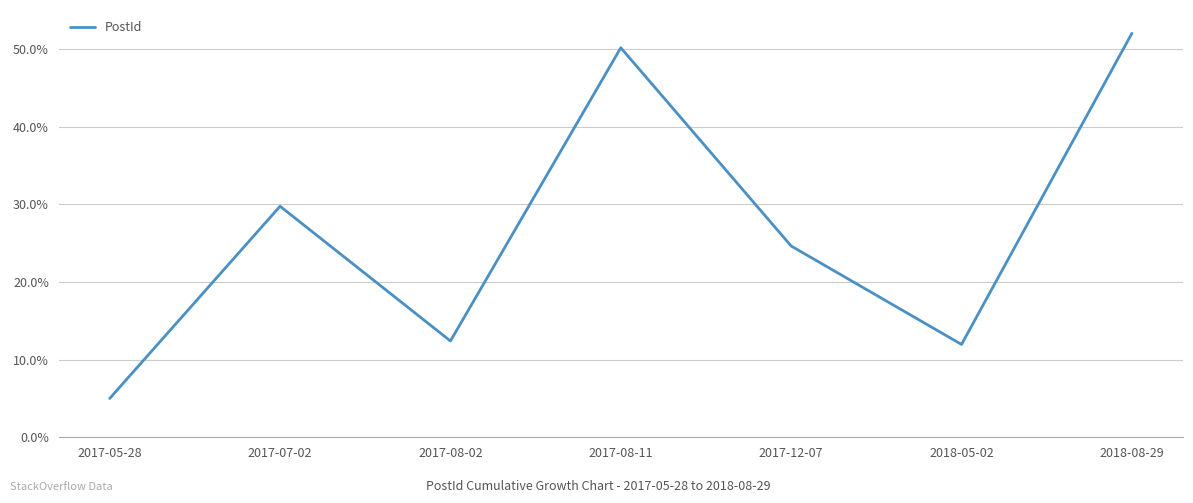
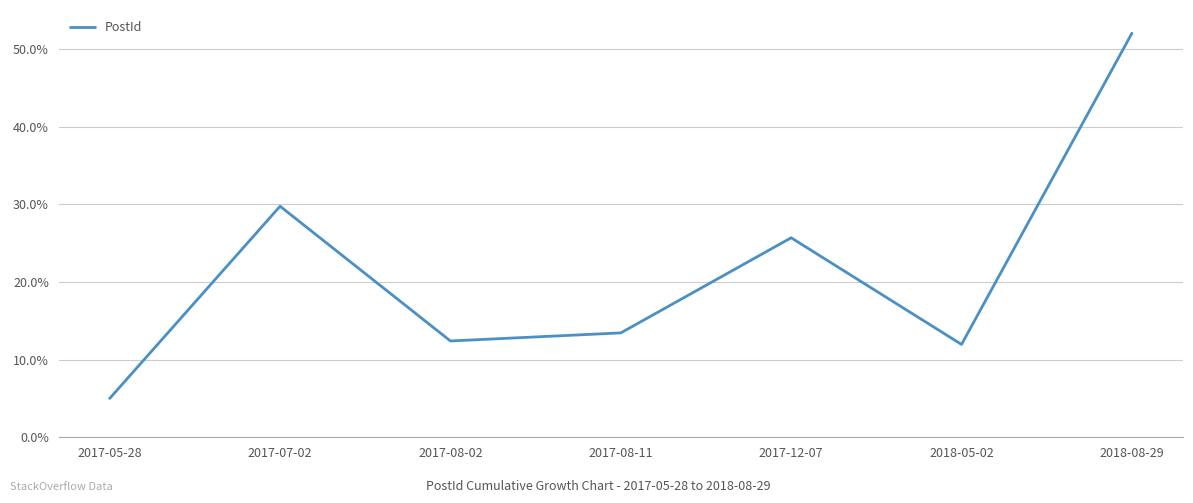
  {
    "2017-05-28": "5%",
    "2017-07-02": "30%",
    "2017-08-02": "12%",
-   "2017-08-11": "50%",
-   "2017-12-07": "25%",
+   "2017-08-11": "13%",
+   "2017-12-07": "26%",
    "2018-05-02": "12%",
    "2018-08-29": "52%"
  }
